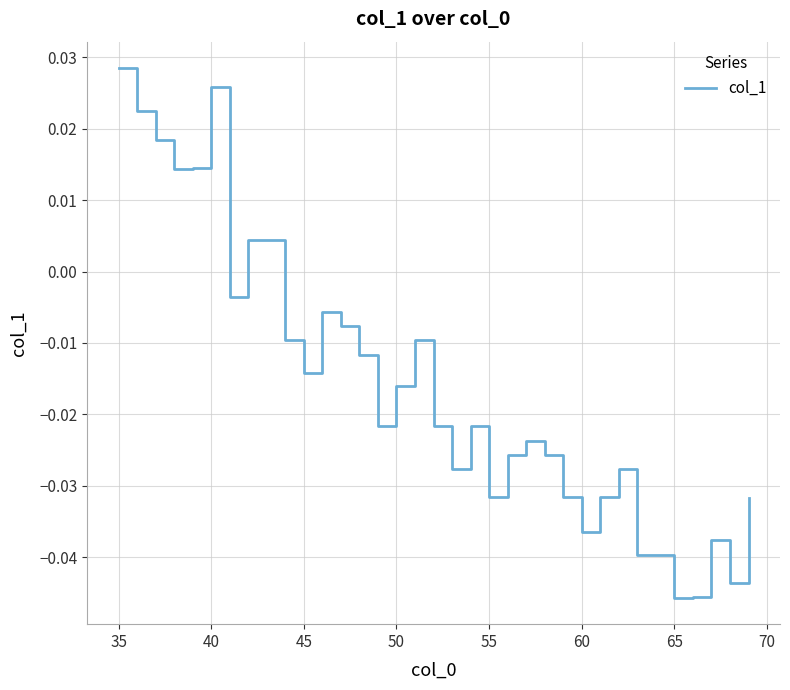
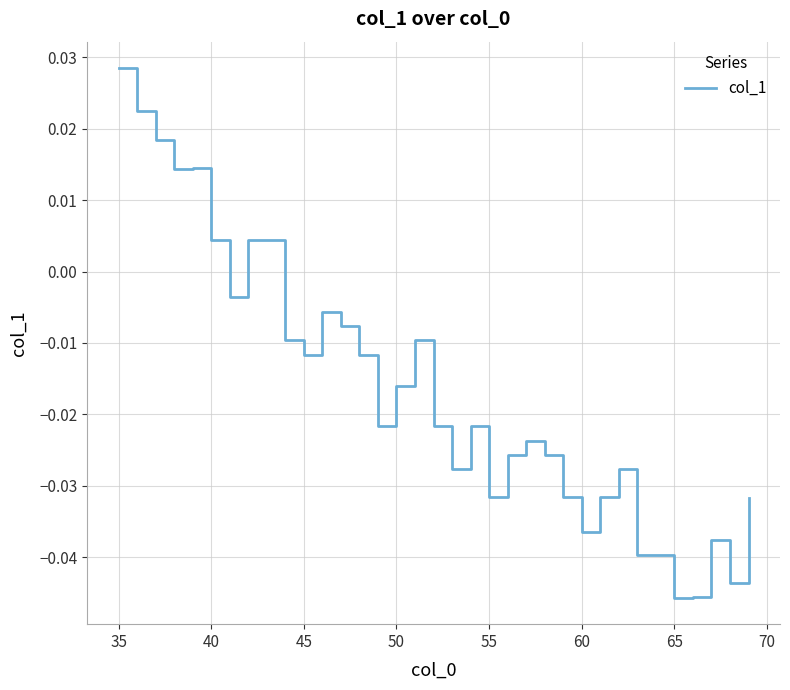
  {
    "35": 0.028,
-   "40": 0.026,
-   "45": -0.014,
+   "40": 0.004,
+   "45": -0.012,
    "50": -0.016,
    "55": -0.032,
    "60": -0.036,
    "65": -0.046
  }
